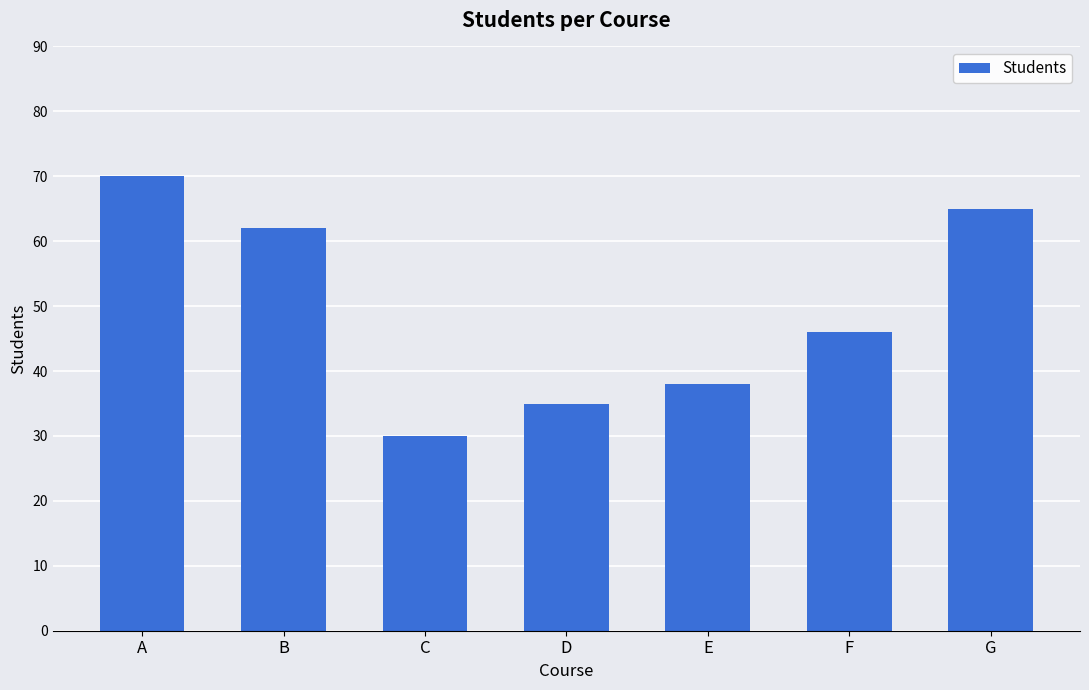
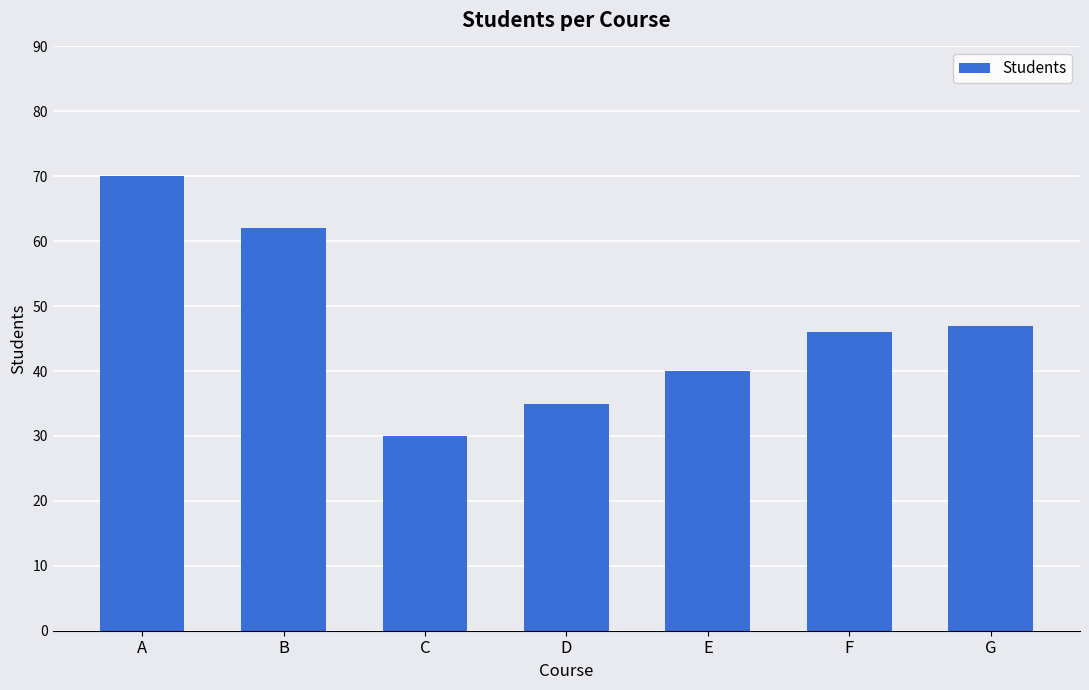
  {
    "A": 70,
    "B": 62,
    "C": 30,
    "D": 35,
-   "E": 38,
+   "E": 40,
    "F": 46,
-   "G": 65
+   "G": 47
  }
